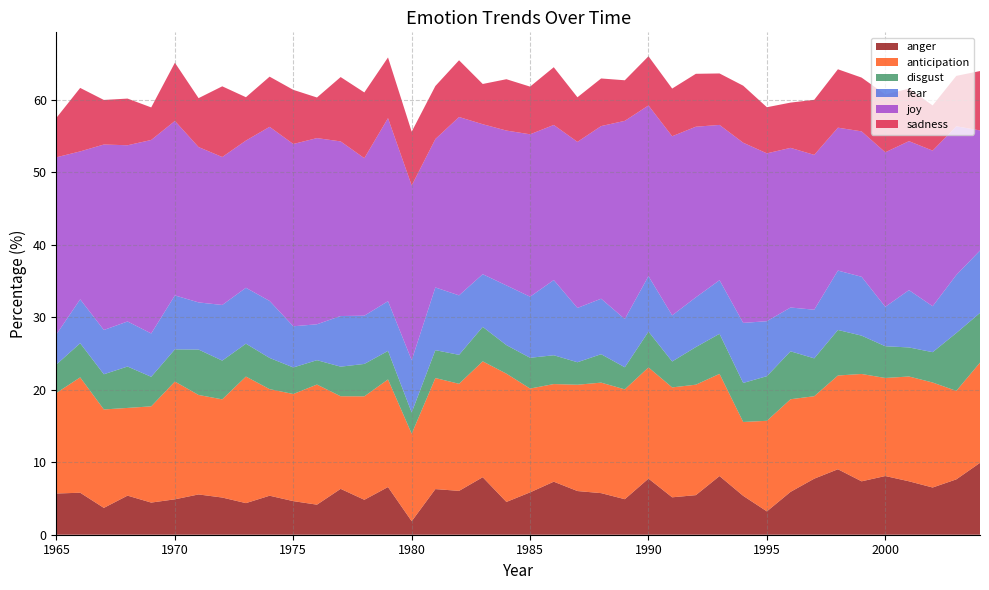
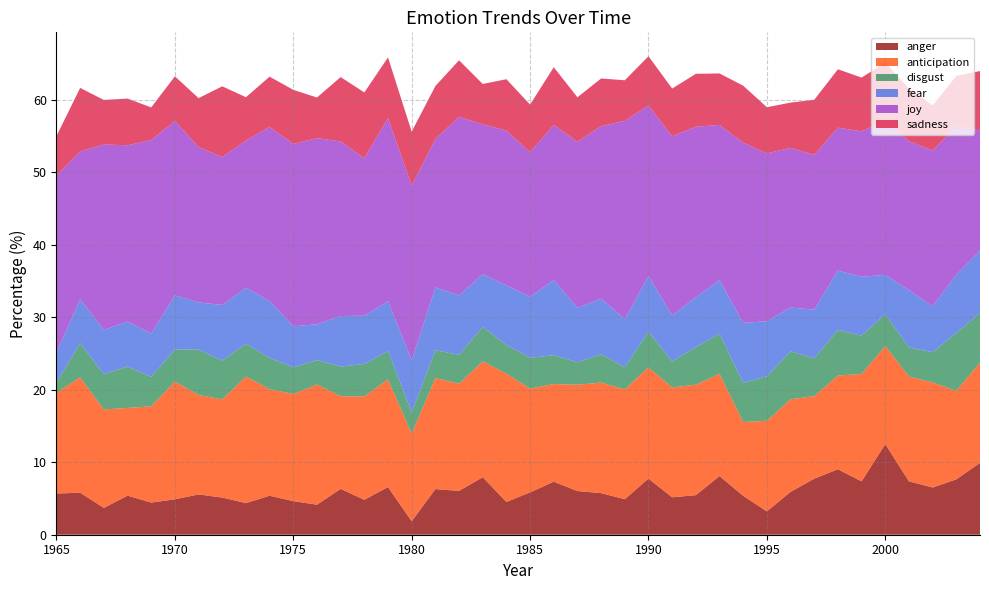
  {
    "anger": {
      "1965": 6,
      "1970": 5,
      "1975": 5,
      "1980": 2,
      "1985": 6,
      "1990": 8,
      "1995": 3,
-     "2000": 8
+     "2000": 12
    },
    "anticipation": {
      "1965": 14,
      "1970": 16,
      "1975": 15,
      "1980": 12,
      "1985": 14,
      "1990": 15,
      "1995": 12,
      "2000": 14
    },
    "disgust": {
-     "1965": 4,
+     "1965": 1,
      "1970": 4,
      "1975": 4,
      "1980": 3,
      "1985": 4,
      "1990": 5,
      "1995": 6,
      "2000": 4
    },
    "fear": {
      "1965": 4,
      "1970": 7,
      "1975": 6,
      "1980": 7,
      "1985": 8,
      "1990": 8,
      "1995": 8,
      "2000": 5
    },
    "joy": {
      "1965": 24,
      "1970": 24,
      "1975": 25,
      "1980": 24,
-     "1985": 22,
+     "1985": 20,
      "1990": 24,
      "1995": 23
    },
    "sadness": {
      "1965": 5,
-     "1970": 8,
+     "1970": 6,
      "1975": 7,
      "1980": 7,
      "1985": 7,
      "1990": 7,
      "1995": 6
    }
  }
